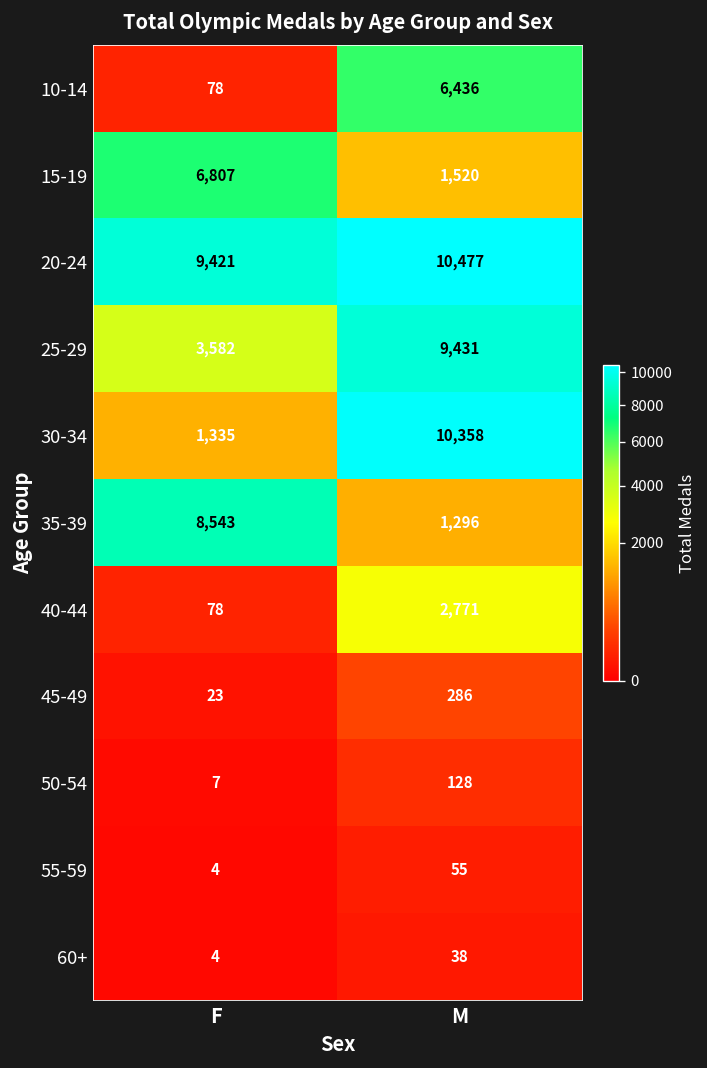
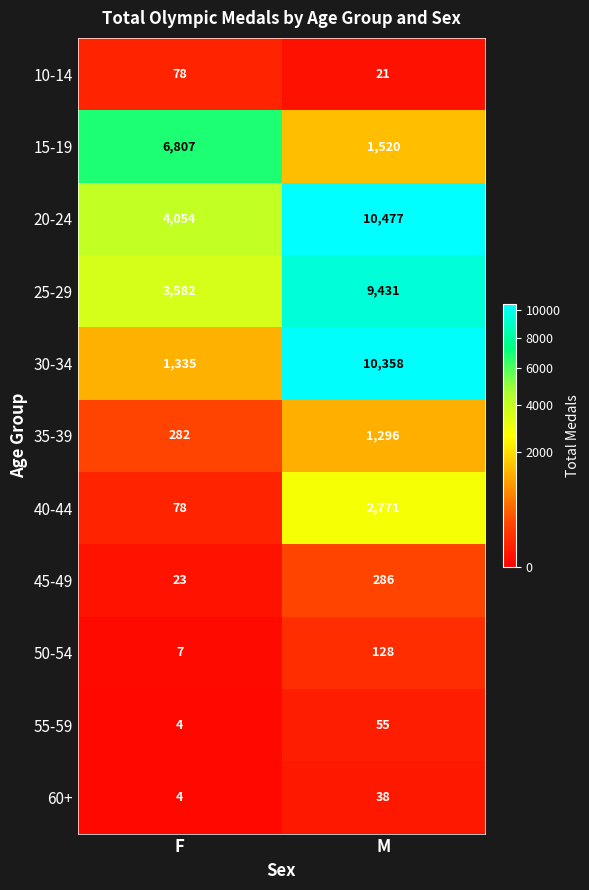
  {
    "10-14": {
      "F": "78",
-     "M": "6,436"
+     "M": "21"
    },
    "15-19": {
      "F": "6,807",
      "M": "1,520"
    },
    "20-24": {
-     "F": "9,421",
+     "F": "4,054",
      "M": "10,477"
    },
    "25-29": {
      "F": "3,582",
      "M": "9,431"
    },
    "30-34": {
      "F": "1,335",
      "M": "10,358"
    },
    "35-39": {
-     "F": "8,543",
+     "F": "282",
      "M": "1,296"
    },
    "40-44": {
      "F": "78",
      "M": "2,771"
    },
    "45-49": {
      "F": "23",
      "M": "286"
    },
    "50-54": {
      "F": "7",
      "M": "128"
    },
    "55-59": {
      "F": "4",
      "M": "55"
    },
    "60+": {
      "F": "4",
      "M": "38"
    }
  }
